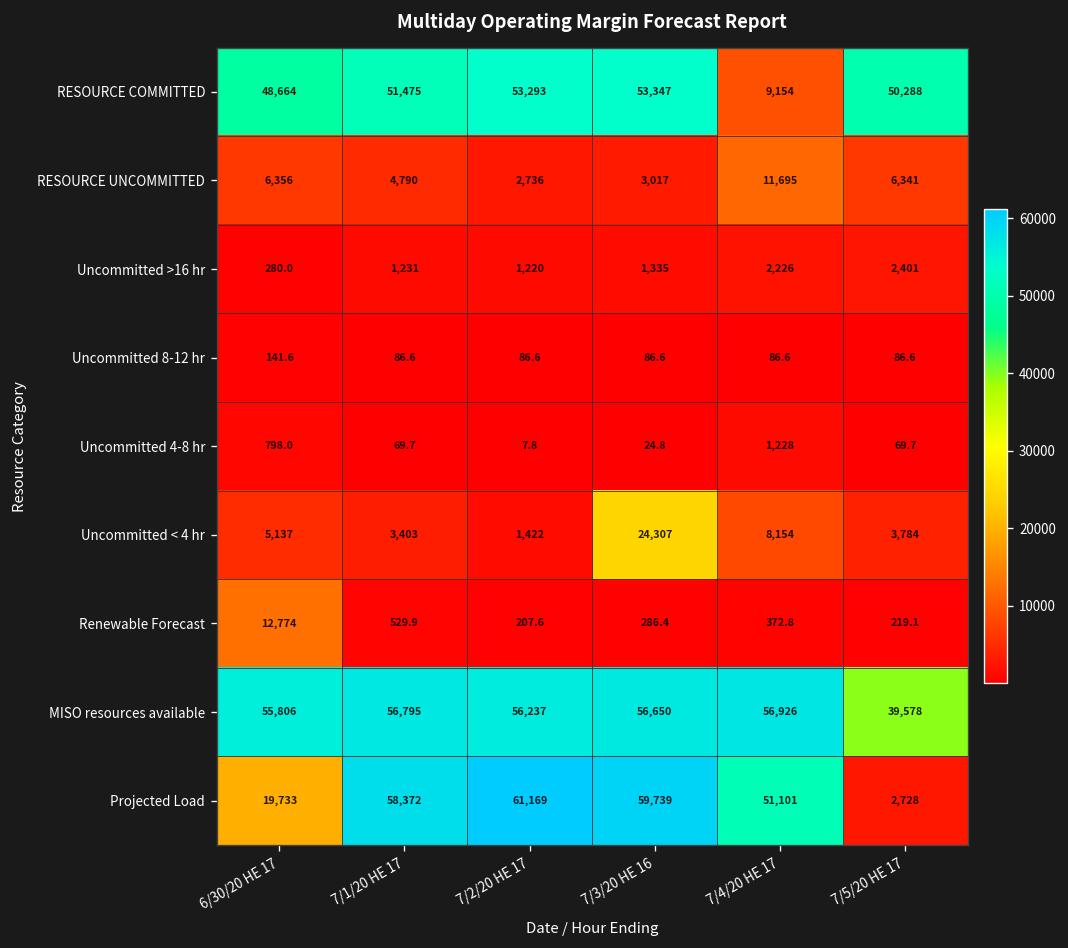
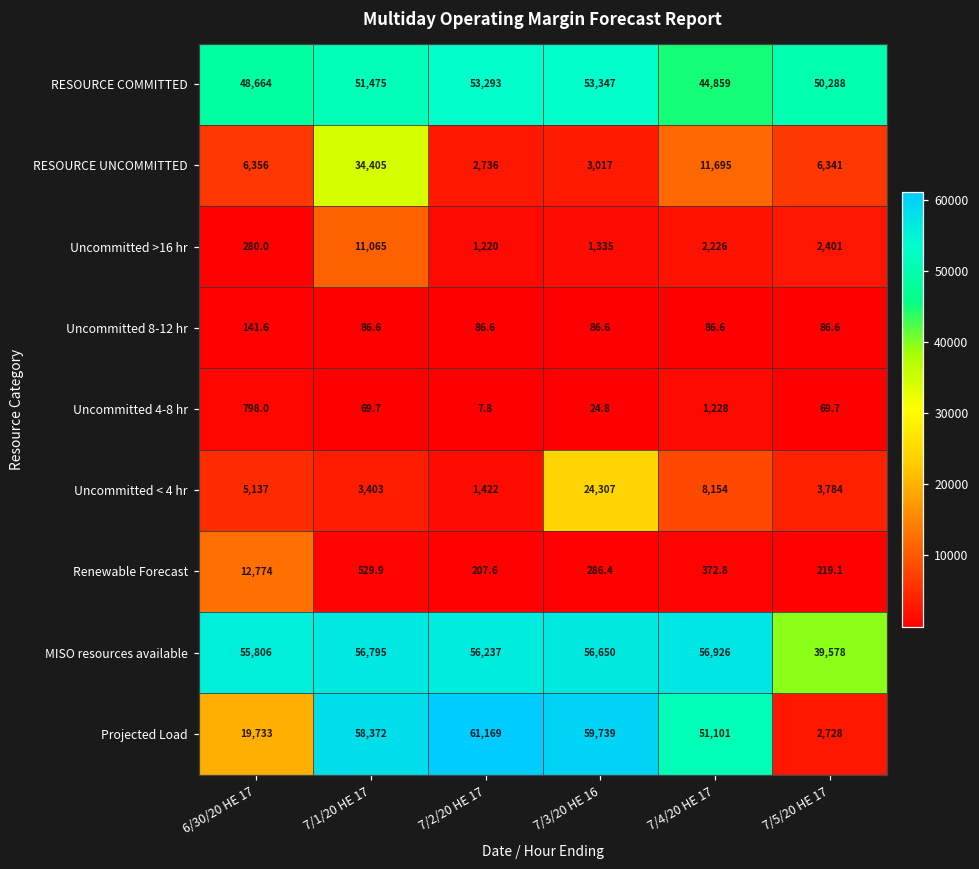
  {
    "RESOURCE COMMITTED": {
      "6/30/20 HE 17": "48,664",
      "7/1/20 HE 17": "51,475",
      "7/2/20 HE 17": "53,293",
      "7/3/20 HE 16": "53,347",
-     "7/4/20 HE 17": "9,154",
+     "7/4/20 HE 17": "44,859",
      "7/5/20 HE 17": "50,288"
    },
    "RESOURCE UNCOMMITTED": {
      "6/30/20 HE 17": "6,356",
-     "7/1/20 HE 17": "4,790",
+     "7/1/20 HE 17": "34,405",
      "7/2/20 HE 17": "2,736",
      "7/3/20 HE 16": "3,017",
      "7/4/20 HE 17": "11,695",
      "7/5/20 HE 17": "6,341"
    },
    "Uncommitted >16 hr": {
      "6/30/20 HE 17": "280.0",
-     "7/1/20 HE 17": "1,231",
+     "7/1/20 HE 17": "11,065",
      "7/2/20 HE 17": "1,220",
      "7/3/20 HE 16": "1,335",
      "7/4/20 HE 17": "2,226",
      "7/5/20 HE 17": "2,401"
    },
    "Uncommitted 8-12 hr": {
      "6/30/20 HE 17": "141.6",
      "7/1/20 HE 17": "86.6",
      "7/2/20 HE 17": "86.6",
      "7/3/20 HE 16": "86.6",
      "7/4/20 HE 17": "86.6",
      "7/5/20 HE 17": "86.6"
    },
    "Uncommitted 4-8 hr": {
      "6/30/20 HE 17": "798.0",
      "7/1/20 HE 17": "69.7",
      "7/2/20 HE 17": "7.8",
      "7/3/20 HE 16": "24.8",
      "7/4/20 HE 17": "1,228",
      "7/5/20 HE 17": "69.7"
    },
    "Uncommitted < 4 hr": {
      "6/30/20 HE 17": "5,137",
      "7/1/20 HE 17": "3,403",
      "7/2/20 HE 17": "1,422",
      "7/3/20 HE 16": "24,307",
      "7/4/20 HE 17": "8,154",
      "7/5/20 HE 17": "3,784"
    },
    "Renewable Forecast": {
      "6/30/20 HE 17": "12,774",
      "7/1/20 HE 17": "529.9",
      "7/2/20 HE 17": "207.6",
      "7/3/20 HE 16": "286.4",
      "7/4/20 HE 17": "372.8",
      "7/5/20 HE 17": "219.1"
    },
    "MISO resources available": {
      "6/30/20 HE 17": "55,806",
      "7/1/20 HE 17": "56,795",
      "7/2/20 HE 17": "56,237",
      "7/3/20 HE 16": "56,650",
      "7/4/20 HE 17": "56,926",
      "7/5/20 HE 17": "39,578"
    },
    "Projected Load": {
      "6/30/20 HE 17": "19,733",
      "7/1/20 HE 17": "58,372",
      "7/2/20 HE 17": "61,169",
      "7/3/20 HE 16": "59,739",
      "7/4/20 HE 17": "51,101",
      "7/5/20 HE 17": "2,728"
    }
  }
